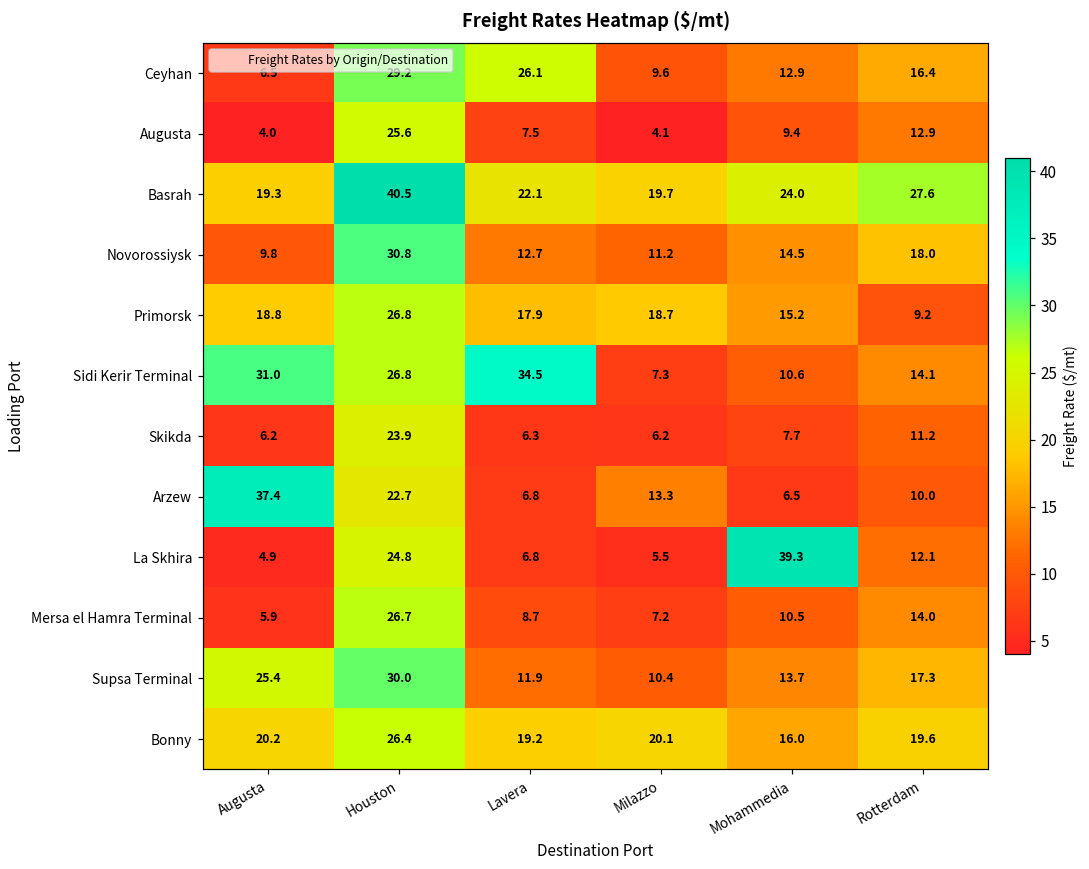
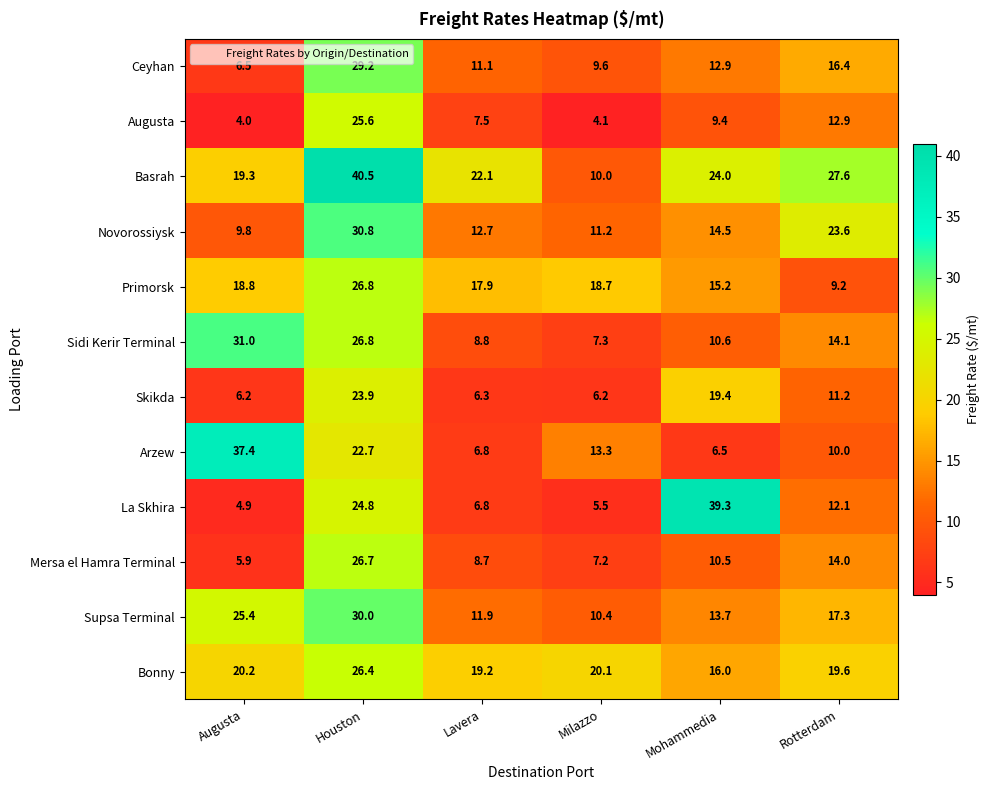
  {
    "Ceyhan": {
-     "Lavera": 26.1,
+     "Lavera": 11.1,
      "Milazzo": 9.6,
      "Mohammedia": 12.9,
      "Rotterdam": 16.4
    },
    "Augusta": {
      "Augusta": 4.0,
      "Houston": 25.6,
      "Lavera": 7.5,
      "Milazzo": 4.1,
      "Mohammedia": 9.4,
      "Rotterdam": 12.9
    },
    "Basrah": {
      "Augusta": 19.3,
      "Houston": 40.5,
      "Lavera": 22.1,
-     "Milazzo": 19.7,
+     "Milazzo": 10.0,
      "Mohammedia": 24.0,
      "Rotterdam": 27.6
    },
    "Novorossiysk": {
      "Augusta": 9.8,
      "Houston": 30.8,
      "Lavera": 12.7,
      "Milazzo": 11.2,
      "Mohammedia": 14.5,
-     "Rotterdam": 18.0
+     "Rotterdam": 23.6
    },
    "Primorsk": {
      "Augusta": 18.8,
      "Houston": 26.8,
      "Lavera": 17.9,
      "Milazzo": 18.7,
      "Mohammedia": 15.2,
      "Rotterdam": 9.2
    },
    "Sidi Kerir Terminal": {
      "Augusta": 31.0,
      "Houston": 26.8,
-     "Lavera": 34.5,
+     "Lavera": 8.8,
      "Milazzo": 7.3,
      "Mohammedia": 10.6,
      "Rotterdam": 14.1
    },
    "Skikda": {
      "Augusta": 6.2,
      "Houston": 23.9,
      "Lavera": 6.3,
      "Milazzo": 6.2,
-     "Mohammedia": 7.7,
+     "Mohammedia": 19.4,
      "Rotterdam": 11.2
    },
    "Arzew": {
      "Augusta": 37.4,
      "Houston": 22.7,
      "Lavera": 6.8,
      "Milazzo": 13.3,
      "Mohammedia": 6.5,
      "Rotterdam": 10.0
    },
    "La Skhira": {
      "Augusta": 4.9,
      "Houston": 24.8,
      "Lavera": 6.8,
      "Milazzo": 5.5,
      "Mohammedia": 39.3,
      "Rotterdam": 12.1
    },
    "Mersa el Hamra Terminal": {
      "Augusta": 5.9,
      "Houston": 26.7,
      "Lavera": 8.7,
      "Milazzo": 7.2,
      "Mohammedia": 10.5,
      "Rotterdam": 14.0
    },
    "Supsa Terminal": {
      "Augusta": 25.4,
      "Houston": 30.0,
      "Lavera": 11.9,
      "Milazzo": 10.4,
      "Mohammedia": 13.7,
      "Rotterdam": 17.3
    },
    "Bonny": {
      "Augusta": 20.2,
      "Houston": 26.4,
      "Lavera": 19.2,
      "Milazzo": 20.1,
      "Mohammedia": 16.0,
      "Rotterdam": 19.6
    }
  }
